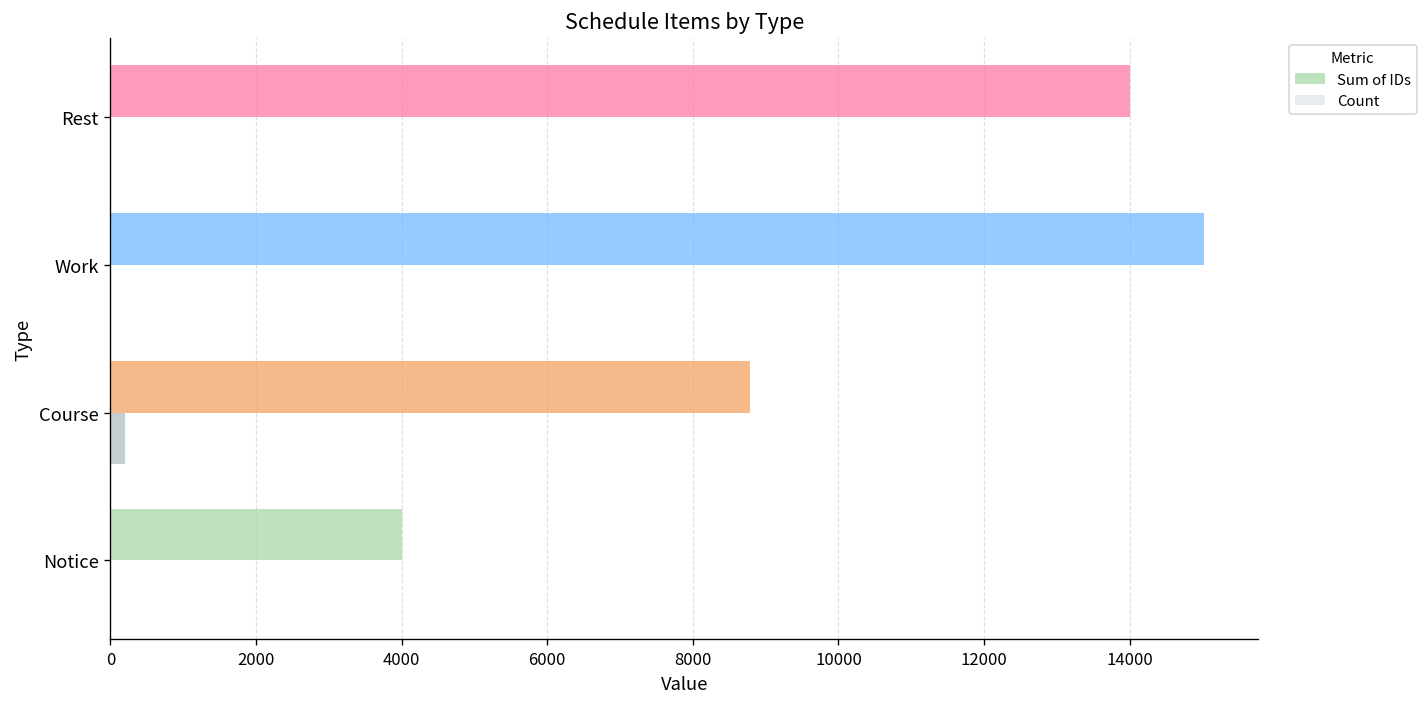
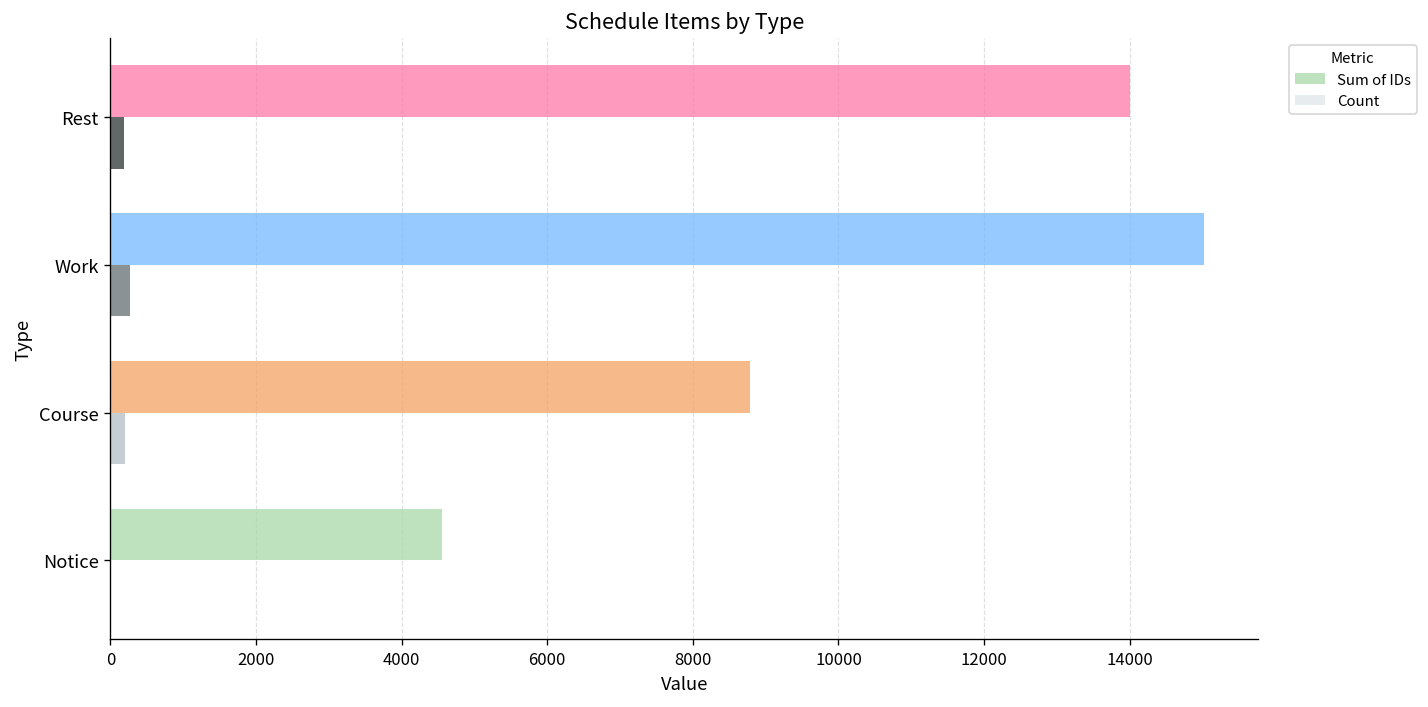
  {
    "Sum of IDs": {
      "Rest": 14000,
      "Work": 15000,
      "Course": 8800,
-     "Notice": 4000
+     "Notice": 4600
    },
    "Count": {
-     "Rest": 0,
-     "Work": 0,
+     "Rest": 200,
+     "Work": 300,
      "Course": 200
    }
  }
